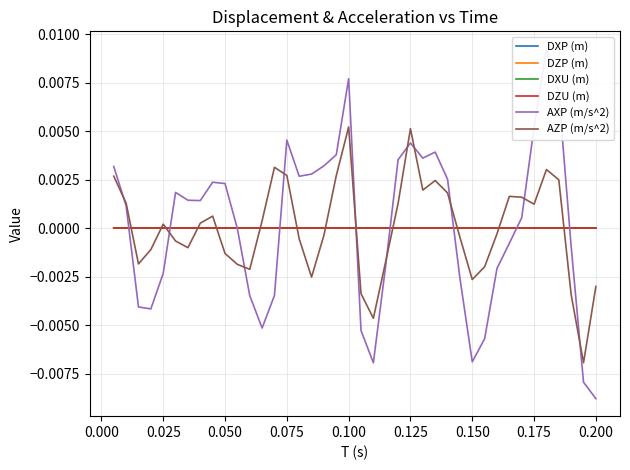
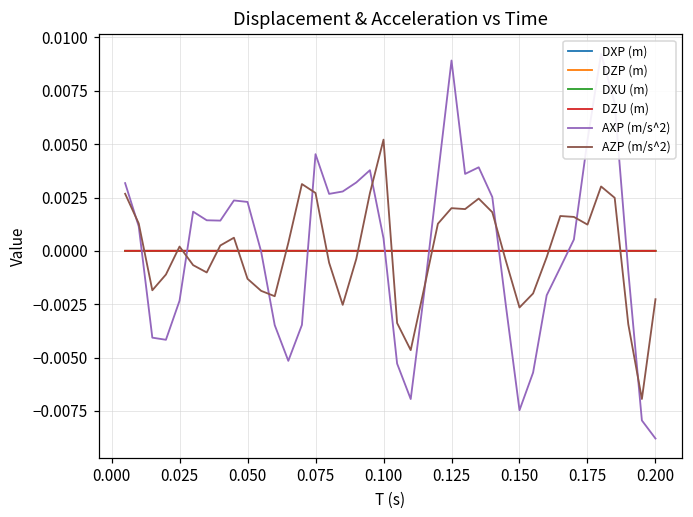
  {
    "DZU (m)": {
      "0.025": 0.0000,
      "0.050": 0.0000,
      "0.075": 0.0000,
      "0.100": 0.0000,
      "0.125": 0.0000,
      "0.150": 0.0000,
      "0.175": 0.0000,
      "0.200": 0.0000
    },
    "AXP (m/s^2)": {
      "0.025": -0.0023,
      "0.050": 0.0023,
      "0.075": 0.0045,
-     "0.100": 0.0077,
-     "0.125": 0.0044,
-     "0.150": -0.0069,
+     "0.100": 0.0006,
+     "0.125": 0.0089,
+     "0.150": -0.0075,
      "0.200": -0.0088
    },
    "AZP (m/s^2)": {
      "0.025": 0.0002,
      "0.050": -0.0013,
      "0.075": 0.0027,
      "0.100": 0.0052,
-     "0.125": 0.0051,
+     "0.125": 0.0020,
      "0.150": -0.0027,
      "0.175": 0.0012,
-     "0.200": -0.0030
+     "0.200": -0.0023
    }
  }
